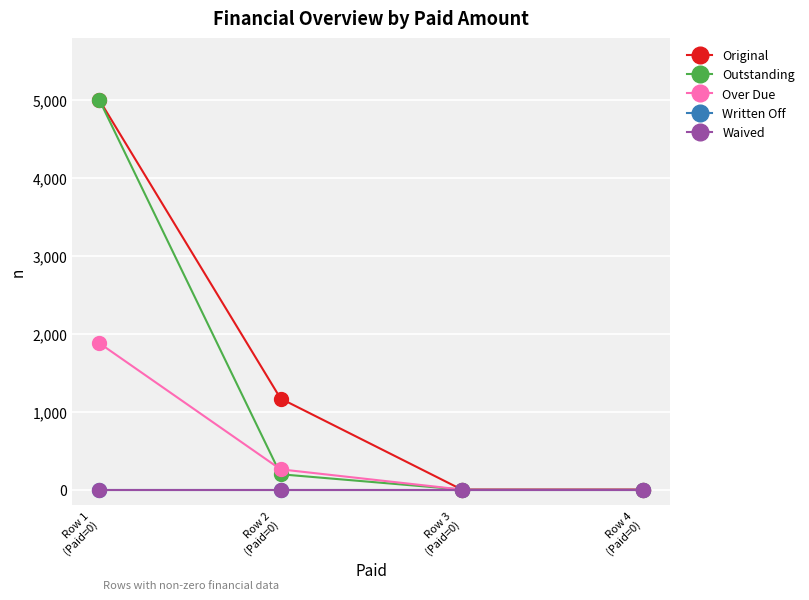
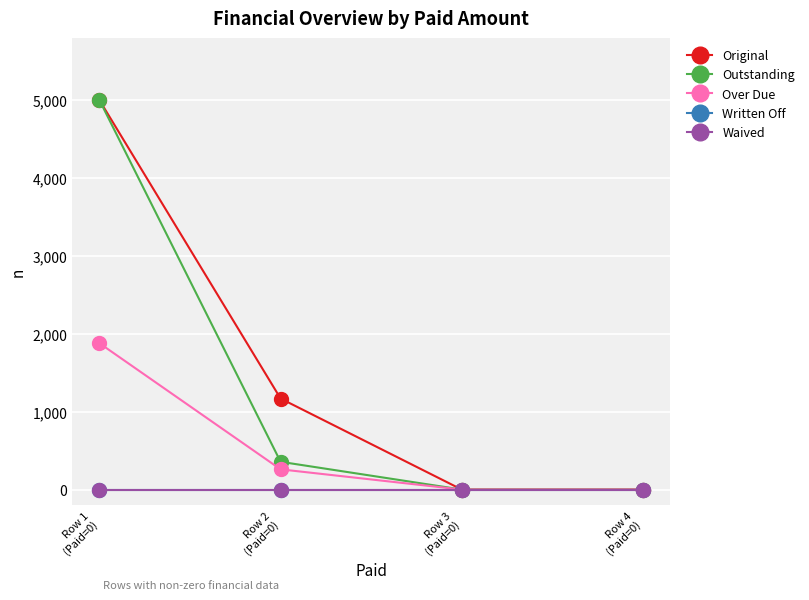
  {
    "Original": {
      "Row 2 (Paid=0)": "1,200"
    },
    "Outstanding": {
-     "Row 2 (Paid=0)": "200"
+     "Row 2 (Paid=0)": "400"
    },
    "Over Due": {
      "Row 1 (Paid=0)": "1,900",
      "Row 2 (Paid=0)": "300"
    },
    "Waived": {
      "Row 1 (Paid=0)": "0",
      "Row 2 (Paid=0)": "0"
    }
  }
